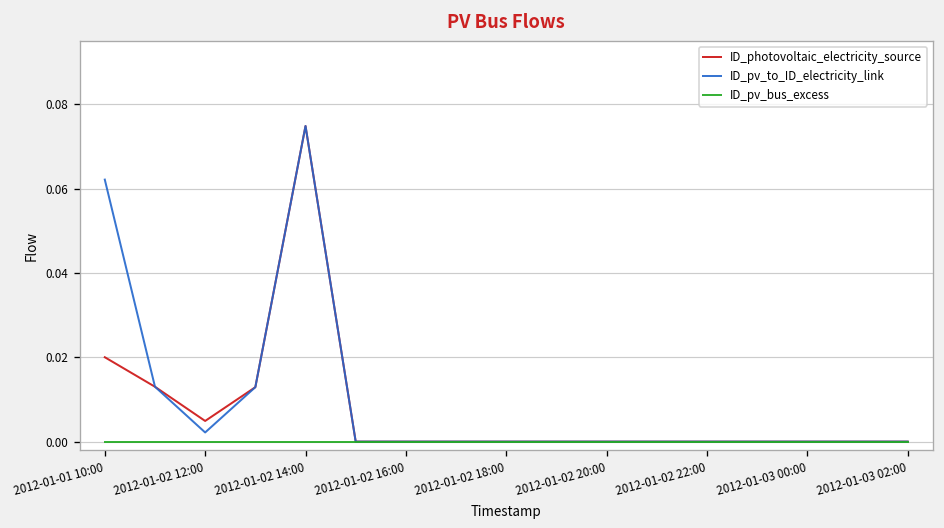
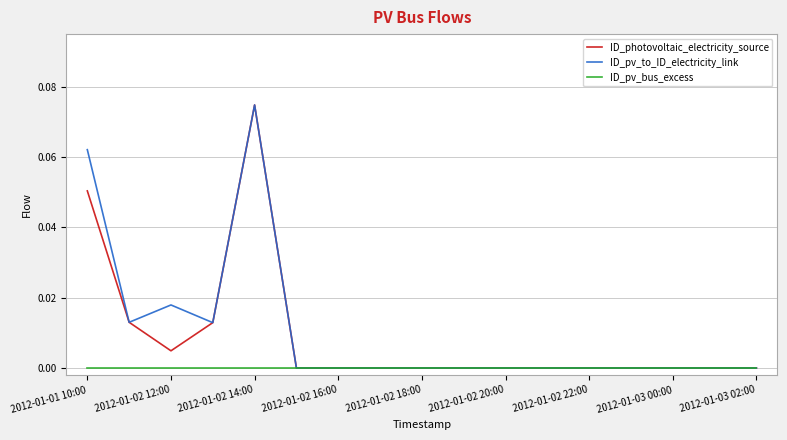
  {
    "ID_photovoltaic_electricity_source": {
-     "2012-01-01 10:00": 0.020,
+     "2012-01-01 10:00": 0.050,
      "2012-01-02 12:00": 0.005
    },
    "ID_pv_to_ID_electricity_link": {
      "2012-01-01 10:00": 0.062,
-     "2012-01-02 12:00": 0.002
+     "2012-01-02 12:00": 0.018
    },
    "ID_pv_bus_excess": {
      "2012-01-01 10:00": 0.000,
      "2012-01-02 12:00": 0.000,
      "2012-01-02 14:00": 0.000
    }
  }
